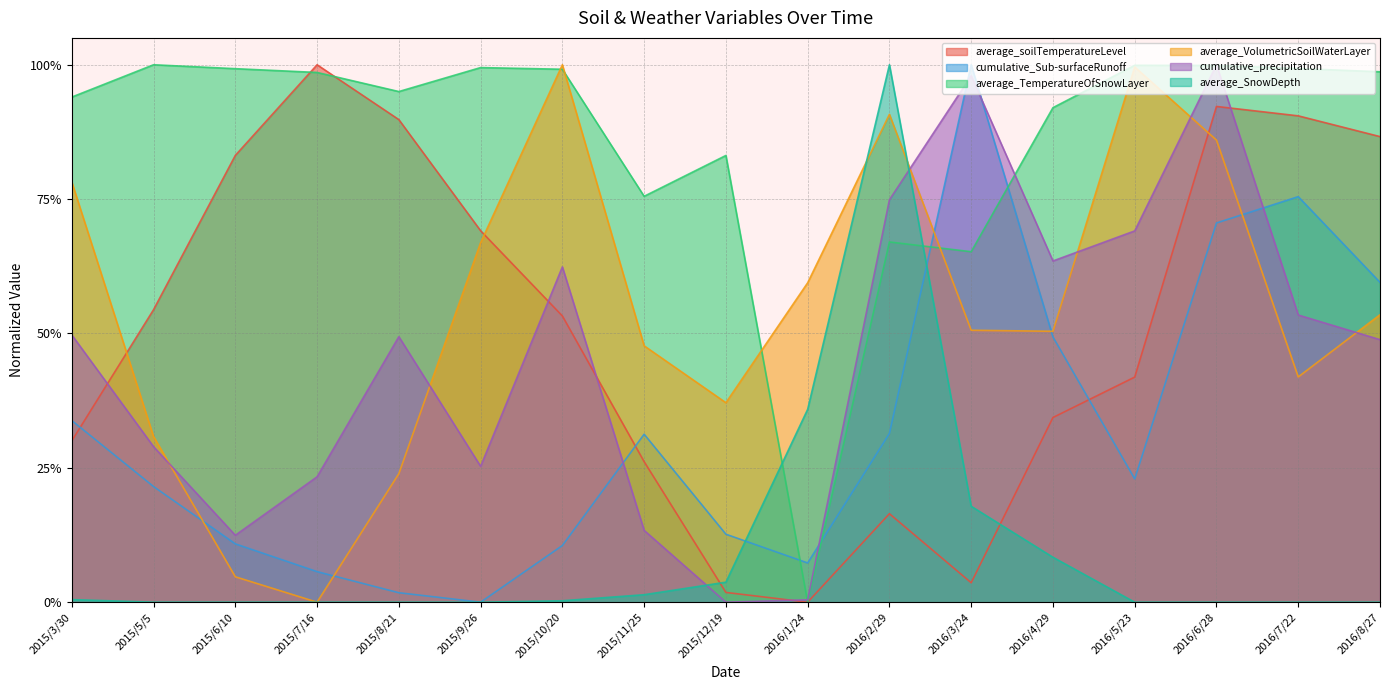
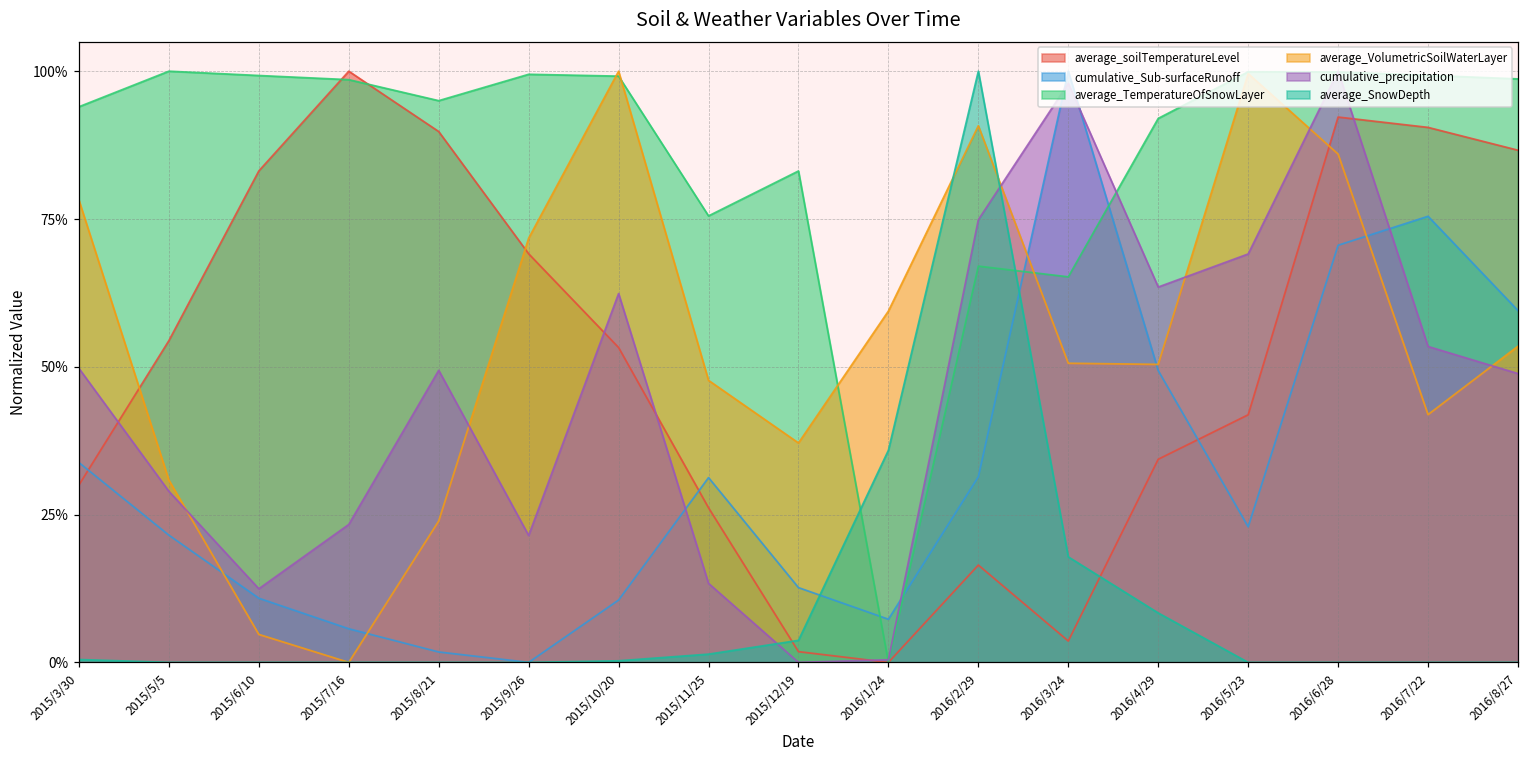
  {
    "average_soilTemperatureLevel": {
      "2015/3/30": "30%",
      "2015/5/5": "54%",
      "2015/6/10": "83%",
      "2015/7/16": "100%",
      "2015/8/21": "90%",
      "2015/9/26": "69%",
      "2015/10/20": "53%",
      "2015/11/25": "26%",
      "2015/12/19": "2%",
      "2016/2/29": "16%",
      "2016/3/24": "4%",
      "2016/4/29": "34%",
      "2016/5/23": "42%",
      "2016/6/28": "92%",
      "2016/7/22": "90%",
      "2016/8/27": "87%"
    },
    "cumulative_Sub-surfaceRunoff": {
      "2015/3/30": "34%",
      "2015/5/5": "22%",
      "2015/6/10": "11%",
      "2015/7/16": "6%",
      "2015/8/21": "2%",
      "2015/10/20": "11%",
      "2015/11/25": "31%",
      "2015/12/19": "13%",
      "2016/1/24": "7%",
      "2016/2/29": "31%",
      "2016/4/29": "49%",
      "2016/5/23": "23%",
      "2016/6/28": "71%",
      "2016/7/22": "75%",
      "2016/8/27": "60%"
    },
    "average_VolumetricSoilWaterLayer": {
      "2015/3/30": "78%",
      "2015/5/5": "31%",
      "2015/6/10": "5%",
      "2015/8/21": "24%",
-     "2015/9/26": "67%",
+     "2015/9/26": "72%",
      "2015/10/20": "100%",
      "2015/11/25": "48%",
      "2015/12/19": "37%",
      "2016/1/24": "59%",
      "2016/2/29": "91%",
      "2016/3/24": "51%",
      "2016/4/29": "50%",
      "2016/6/28": "86%",
      "2016/7/22": "42%",
      "2016/8/27": "53%"
    },
    "cumulative_precipitation": {
      "2015/3/30": "50%",
      "2015/5/5": "29%",
      "2015/6/10": "12%",
      "2015/7/16": "23%",
      "2015/8/21": "49%",
-     "2015/9/26": "25%",
+     "2015/9/26": "21%",
      "2015/10/20": "62%",
      "2015/11/25": "13%",
      "2015/12/19": "0%",
      "2016/2/29": "75%",
      "2016/4/29": "63%",
      "2016/5/23": "69%",
      "2016/7/22": "53%",
      "2016/8/27": "49%"
    }
  }
